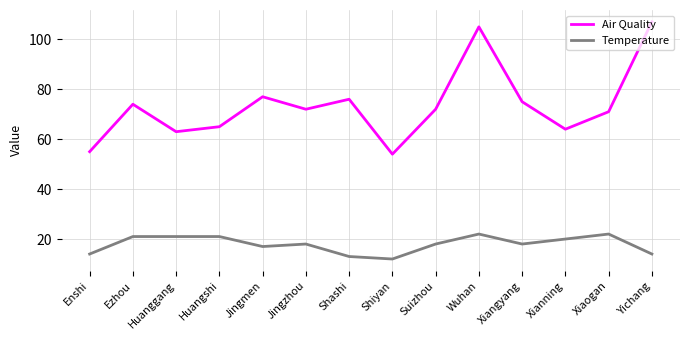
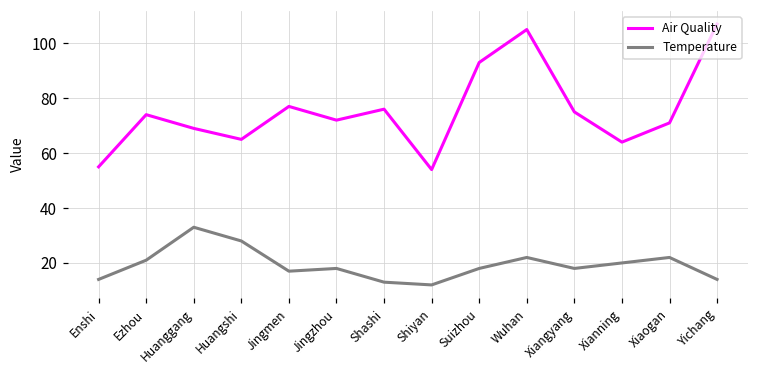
  {
    "Air Quality": {
      "Enshi": 55,
      "Ezhou": 74,
-     "Huanggang": 63,
+     "Huanggang": 69,
      "Huangshi": 65,
      "Jingmen": 77,
      "Jingzhou": 72,
      "Shashi": 76,
      "Shiyan": 54,
-     "Suizhou": 72,
+     "Suizhou": 93,
      "Wuhan": 105,
      "Xiangyang": 75,
      "Xianning": 64,
      "Xiaogan": 71
    },
    "Temperature": {
      "Enshi": 14,
      "Ezhou": 21,
-     "Huanggang": 21,
-     "Huangshi": 21,
+     "Huanggang": 33,
+     "Huangshi": 28,
      "Jingmen": 17,
      "Jingzhou": 18,
      "Shashi": 13,
      "Shiyan": 12,
      "Suizhou": 18,
      "Wuhan": 22,
      "Xiangyang": 18,
      "Xianning": 20,
      "Xiaogan": 22,
      "Yichang": 14
    }
  }
